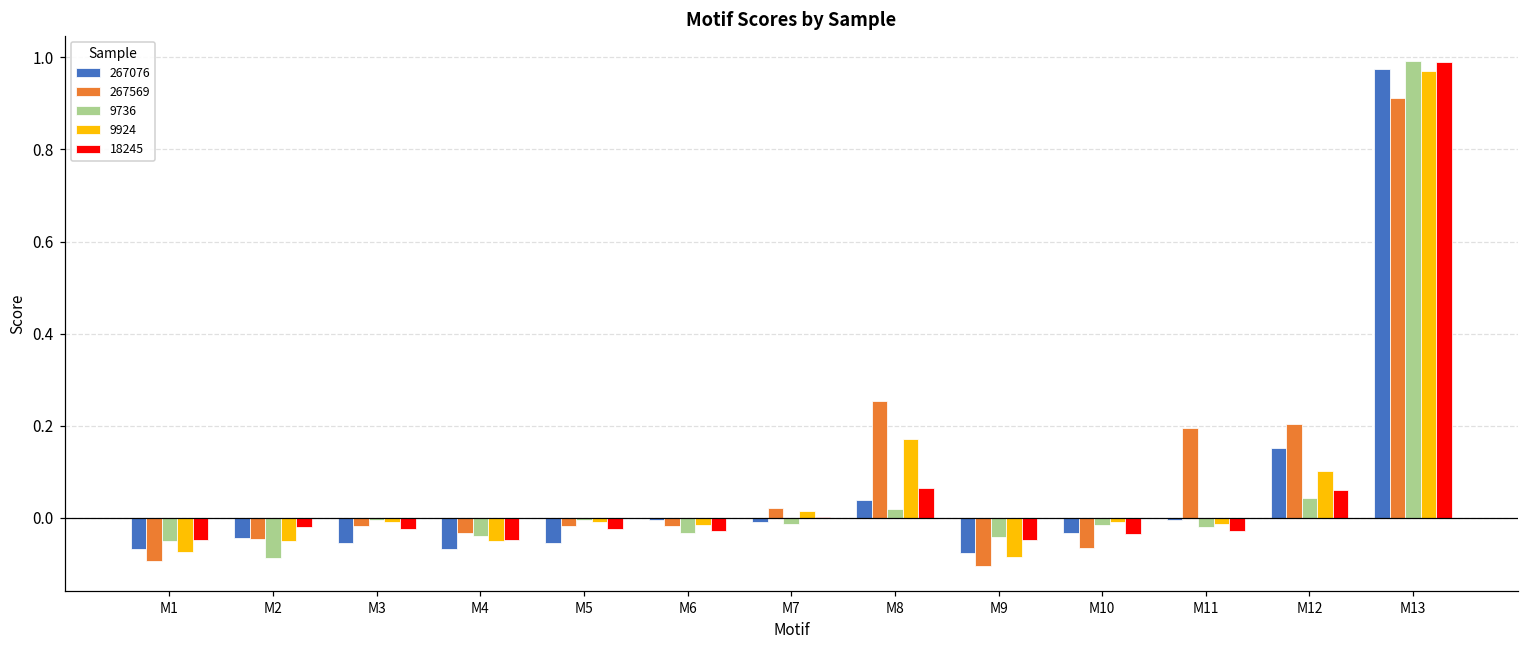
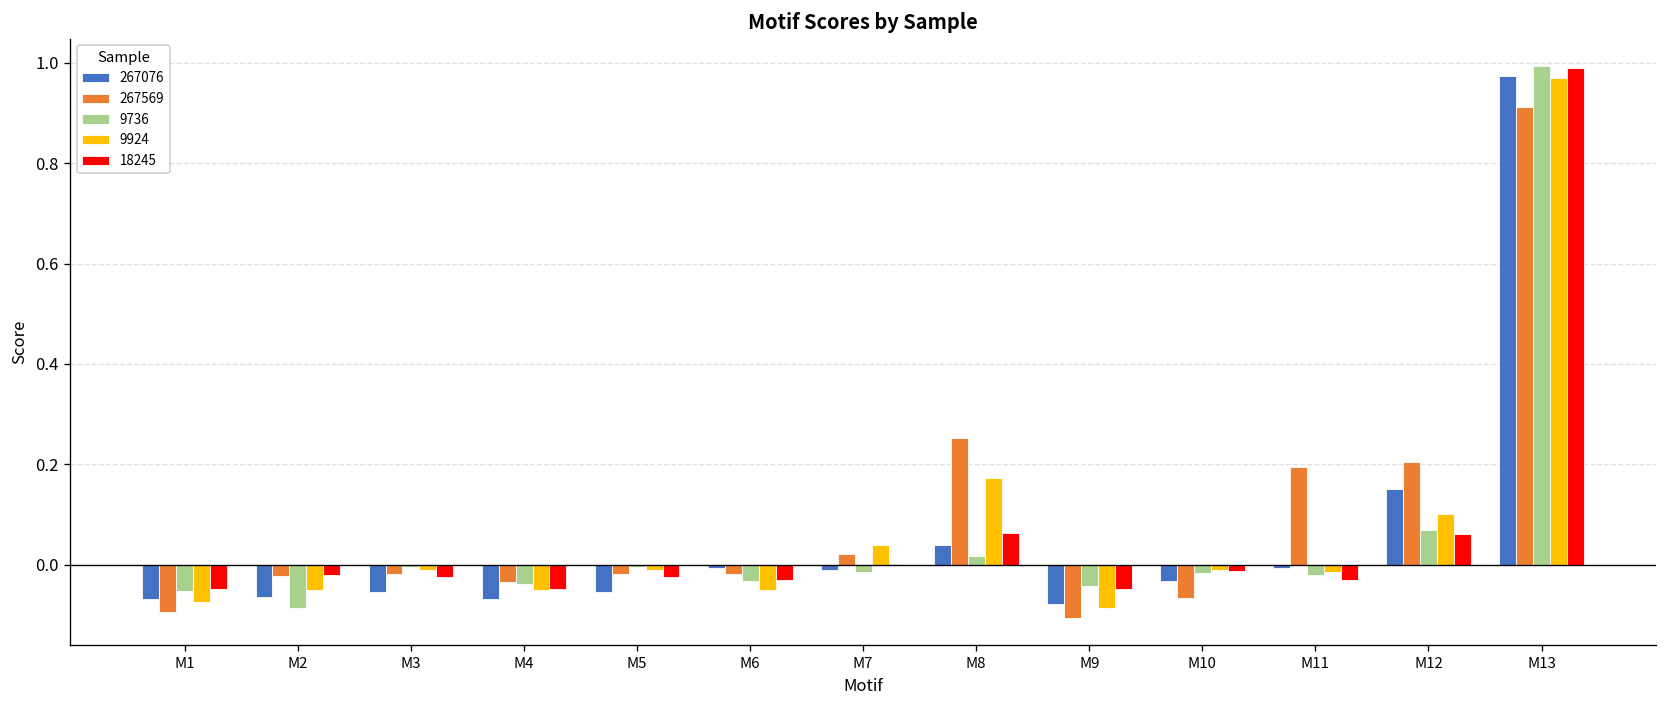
  {
    "267076": {
      "M1": -0.07,
-     "M2": -0.04,
+     "M2": -0.06,
      "M3": -0.05,
      "M4": -0.07,
      "M5": -0.05,
      "M7": -0.01,
      "M8": 0.04,
      "M9": -0.08,
      "M10": -0.03,
      "M12": 0.15,
      "M13": 0.97
    },
    "267569": {
      "M1": -0.09,
-     "M2": -0.05,
+     "M2": -0.02,
      "M3": -0.02,
      "M4": -0.03,
      "M5": -0.02,
      "M6": -0.02,
      "M7": 0.02,
      "M8": 0.25,
      "M9": -0.11,
      "M10": -0.07,
      "M11": 0.20,
      "M12": 0.20,
      "M13": 0.91
    },
    "9736": {
      "M1": -0.05,
      "M2": -0.09,
      "M4": -0.04,
      "M6": -0.03,
      "M7": -0.01,
      "M8": 0.02,
      "M9": -0.04,
      "M10": -0.02,
      "M11": -0.02,
-     "M12": 0.04,
+     "M12": 0.07,
      "M13": 0.99
    },
    "9924": {
      "M1": -0.07,
      "M2": -0.05,
      "M3": -0.01,
      "M4": -0.05,
      "M5": -0.01,
-     "M6": -0.02,
-     "M7": 0.01,
+     "M6": -0.05,
+     "M7": 0.04,
      "M8": 0.17,
      "M9": -0.09,
      "M10": -0.01,
      "M11": -0.01,
      "M12": 0.10,
      "M13": 0.97
    },
    "18245": {
      "M1": -0.05,
      "M2": -0.02,
      "M3": -0.02,
      "M4": -0.05,
      "M5": -0.02,
      "M6": -0.03,
      "M8": 0.06,
      "M9": -0.05,
-     "M10": -0.04,
+     "M10": -0.01,
      "M11": -0.03,
      "M12": 0.06,
      "M13": 0.99
    }
  }
